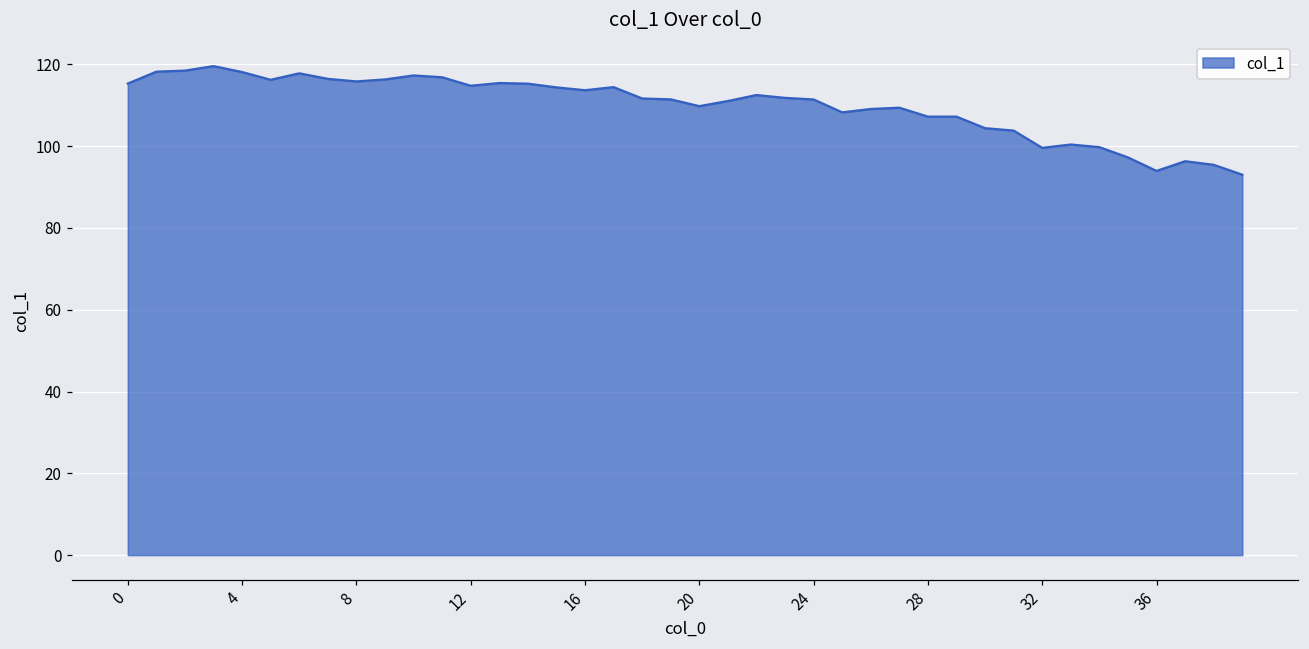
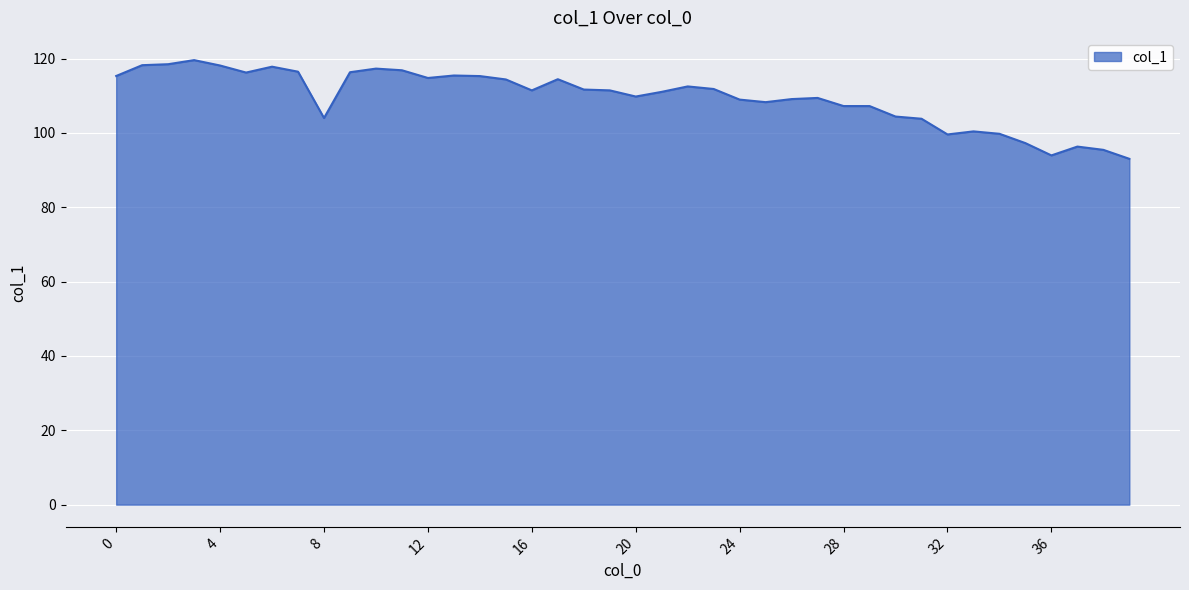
  {
    "0": 115,
    "4": 118,
-   "8": 116,
+   "8": 104,
    "12": 115,
-   "16": 114,
+   "16": 111,
    "20": 110,
-   "24": 111,
+   "24": 109,
    "28": 107,
    "32": 100,
    "36": 94
  }
